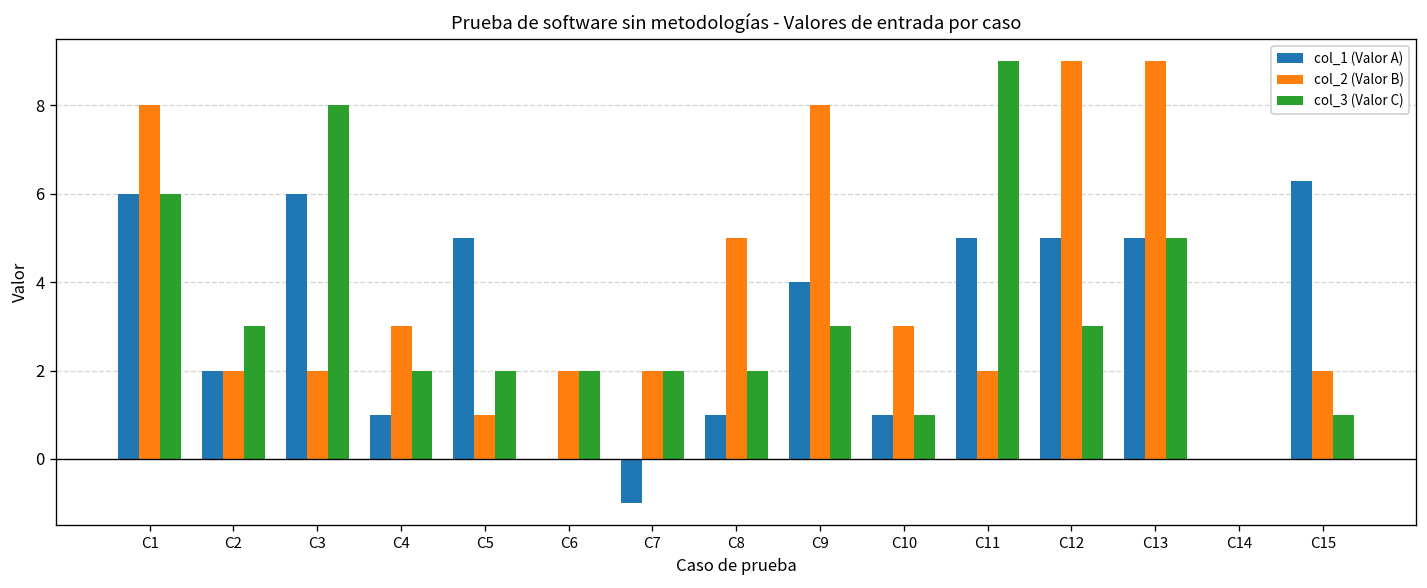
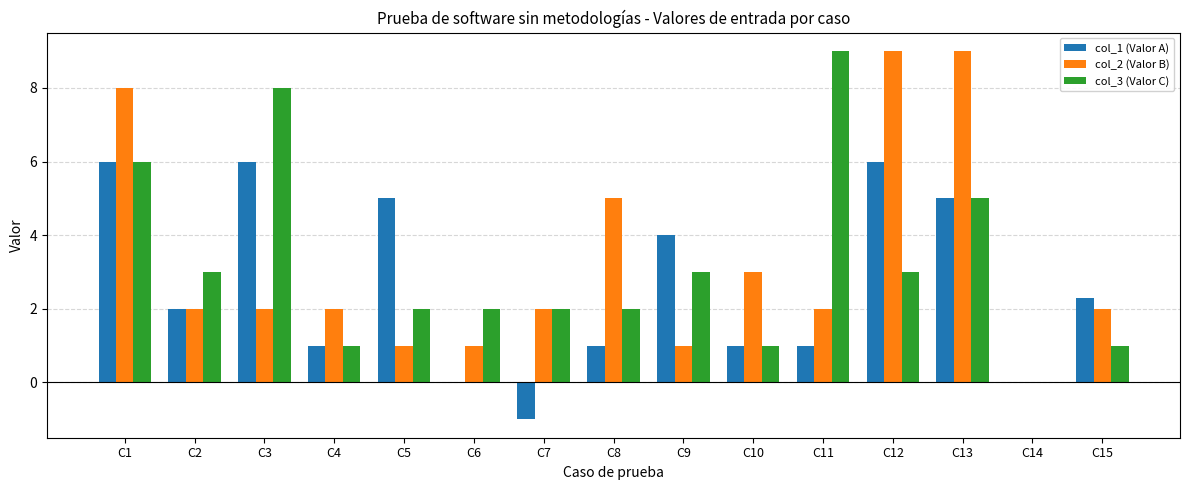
  {
    "col_1 (Valor A)": {
      "C1": 6.0,
      "C2": 2.0,
      "C3": 6.0,
      "C4": 1.0,
      "C5": 5.0,
      "C6": 0.0,
      "C7": -1.0,
      "C8": 1.0,
      "C9": 4.0,
      "C10": 1.0,
-     "C11": 5,
-     "C12": 5,
+     "C11": 1,
+     "C12": 6,
      "C13": 5.0,
      "C14": 0.0,
-     "C15": 6.3
+     "C15": 2.3
    },
    "col_2 (Valor B)": {
      "C1": 8,
      "C2": 2,
      "C3": 2,
-     "C4": 3,
+     "C4": 2,
      "C5": 1,
-     "C6": 2,
+     "C6": 1,
      "C7": 2,
      "C8": 5,
-     "C9": 8,
+     "C9": 1,
      "C10": 3,
      "C11": 2,
      "C12": 9,
      "C13": 9,
      "C14": 0,
      "C15": 2
    },
    "col_3 (Valor C)": {
      "C1": 6,
      "C2": 3,
      "C3": 8,
-     "C4": 2,
+     "C4": 1,
      "C5": 2,
      "C6": 2,
      "C7": 2,
      "C8": 2,
      "C9": 3,
      "C10": 1,
      "C11": 9,
      "C12": 3,
      "C13": 5,
      "C14": 0,
      "C15": 1
    }
  }
